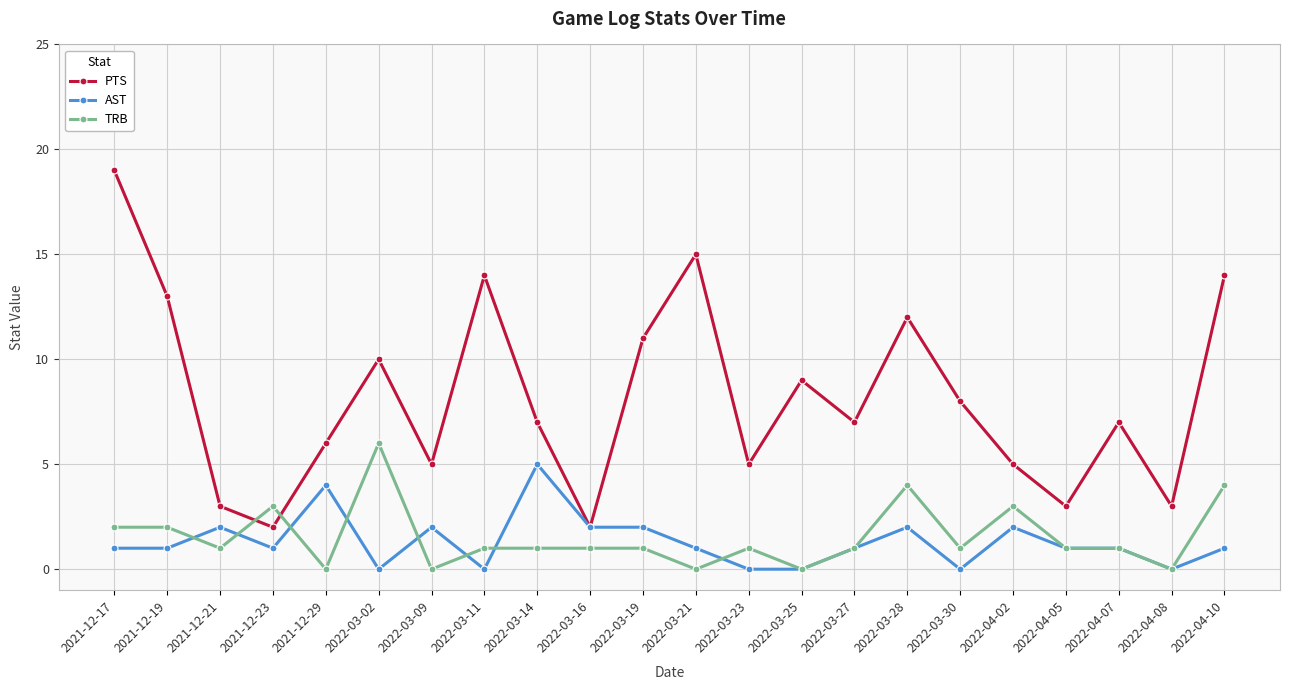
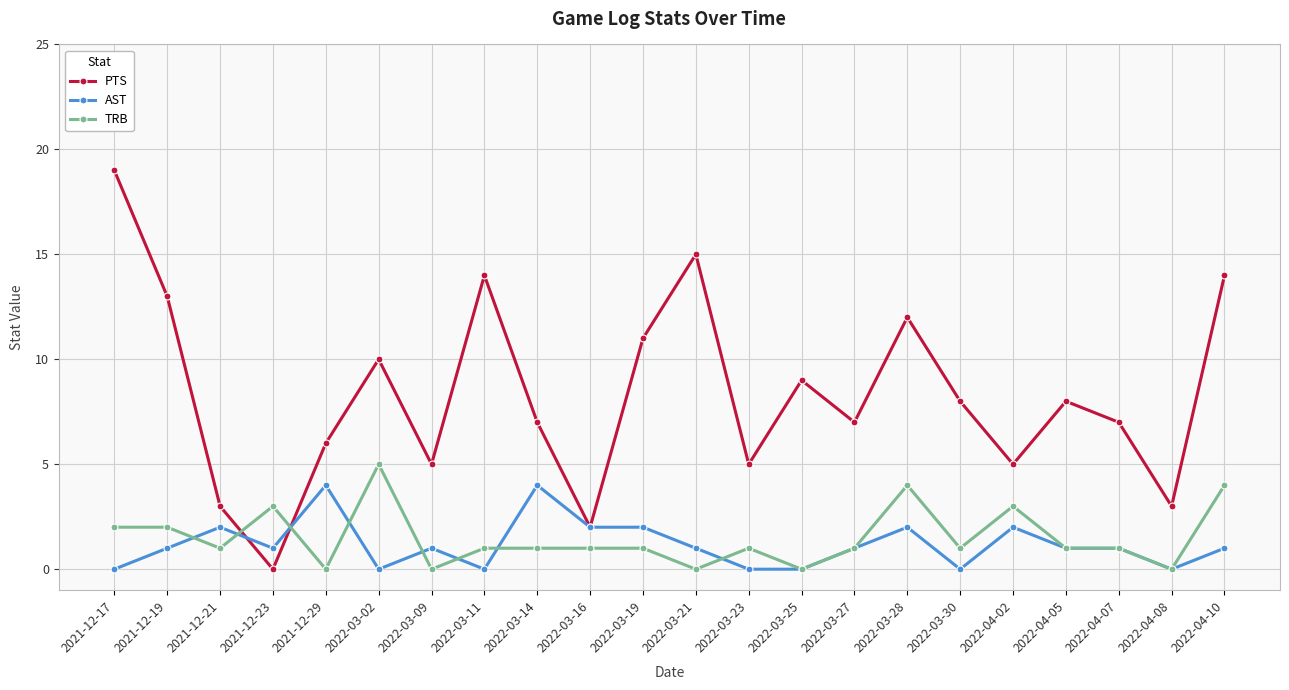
  {
    "PTS": {
      "2021-12-17": 19,
      "2021-12-19": 13,
      "2021-12-21": 3,
-     "2021-12-23": 2,
+     "2021-12-23": 0,
      "2021-12-29": 6,
      "2022-03-02": 10,
      "2022-03-09": 5,
      "2022-03-11": 14,
      "2022-03-14": 7,
      "2022-03-19": 11,
      "2022-03-21": 15,
      "2022-03-23": 5,
      "2022-03-25": 9,
      "2022-03-27": 7,
      "2022-03-28": 12,
      "2022-03-30": 8,
      "2022-04-02": 5,
-     "2022-04-05": 3,
+     "2022-04-05": 8,
      "2022-04-07": 7,
      "2022-04-08": 3,
      "2022-04-10": 14
    },
    "AST": {
-     "2021-12-17": 1,
+     "2021-12-17": 0,
      "2021-12-19": 1,
      "2021-12-21": 2,
      "2021-12-23": 1,
      "2021-12-29": 4,
      "2022-03-02": 0,
-     "2022-03-09": 2,
+     "2022-03-09": 1,
      "2022-03-11": 0,
-     "2022-03-14": 5,
+     "2022-03-14": 4,
      "2022-03-19": 2,
      "2022-03-21": 1,
      "2022-03-23": 0,
      "2022-03-28": 2,
      "2022-03-30": 0,
      "2022-04-02": 2,
      "2022-04-10": 1
    },
    "TRB": {
      "2021-12-17": 2,
      "2021-12-19": 2,
      "2021-12-21": 1,
      "2021-12-23": 3,
      "2021-12-29": 0,
-     "2022-03-02": 6,
+     "2022-03-02": 5,
      "2022-03-09": 0,
      "2022-03-11": 1,
      "2022-03-14": 1,
      "2022-03-16": 1,
      "2022-03-19": 1,
      "2022-03-21": 0,
      "2022-03-23": 1,
      "2022-03-28": 4,
      "2022-03-30": 1,
      "2022-04-02": 3,
      "2022-04-10": 4
    }
  }
